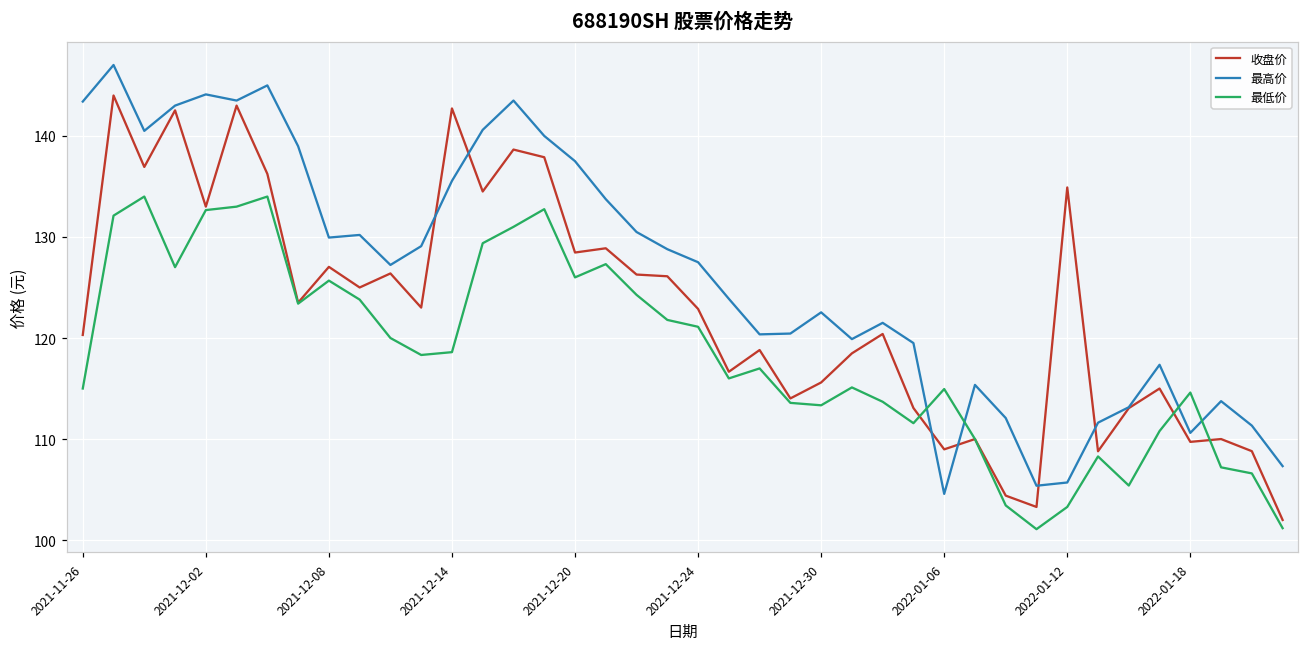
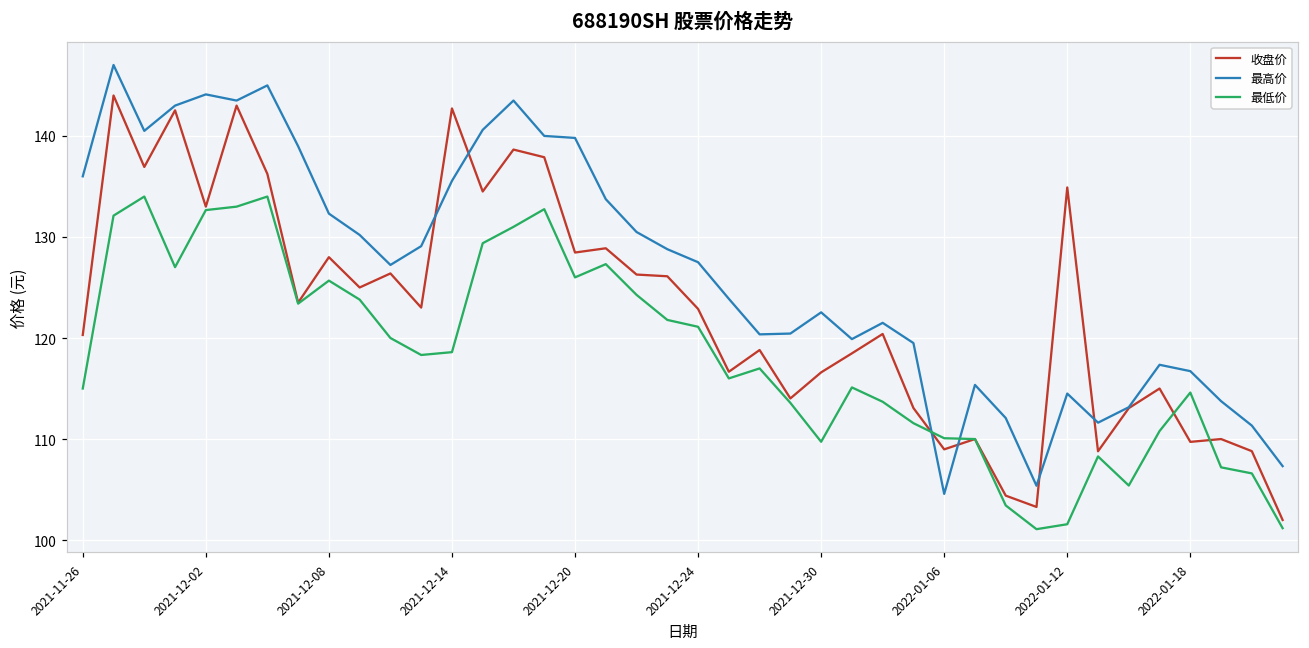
  {
    "收盘价": {
      "2021-11-26": 120,
      "2021-12-02": 133,
-     "2021-12-08": 127,
+     "2021-12-08": 128,
      "2021-12-14": 143,
      "2021-12-20": 128,
      "2021-12-24": 123,
-     "2021-12-30": 116,
+     "2021-12-30": 117,
      "2022-01-06": 109,
      "2022-01-12": 135,
      "2022-01-18": 110
    },
    "最高价": {
-     "2021-11-26": 143,
+     "2021-11-26": 136,
      "2021-12-02": 144,
-     "2021-12-08": 130,
+     "2021-12-08": 132,
      "2021-12-14": 136,
-     "2021-12-20": 138,
+     "2021-12-20": 140,
      "2021-12-24": 128,
      "2021-12-30": 123,
      "2022-01-06": 105,
-     "2022-01-12": 106,
-     "2022-01-18": 111
+     "2022-01-12": 115,
+     "2022-01-18": 117
    },
    "最低价": {
      "2021-11-26": 115,
      "2021-12-02": 133,
      "2021-12-08": 126,
      "2021-12-14": 119,
      "2021-12-20": 126,
      "2021-12-24": 121,
-     "2021-12-30": 113,
-     "2022-01-06": 115,
-     "2022-01-12": 103,
+     "2021-12-30": 110,
+     "2022-01-06": 110,
+     "2022-01-12": 102,
      "2022-01-18": 115
    }
  }
